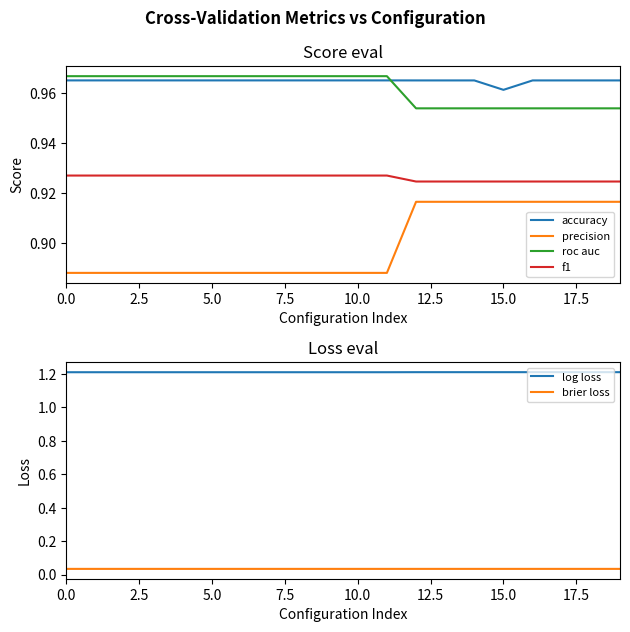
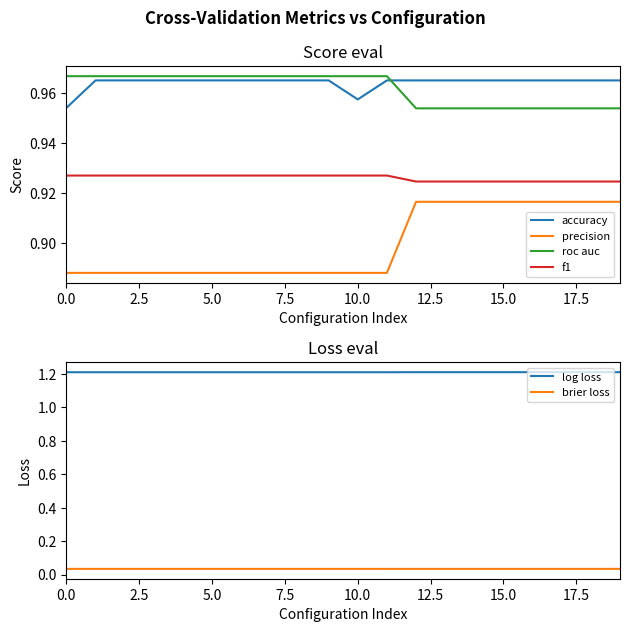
  {
    "Score eval": {
      "accuracy": {
-       "0.0": 0.965,
+       "0.0": 0.954,
        "5.0": 0.965,
-       "10.0": 0.965,
-       "15.0": 0.961
+       "10.0": 0.957,
+       "15.0": 0.965
      },
      "precision": {
        "0.0": 0.888,
        "5.0": 0.888,
        "10.0": 0.888,
        "15.0": 0.917
      },
      "roc auc": {
        "0.0": 0.967,
        "5.0": 0.967,
        "10.0": 0.967,
        "15.0": 0.954
      },
      "f1": {
        "0.0": 0.927,
        "5.0": 0.927,
        "10.0": 0.927,
        "15.0": 0.925
      }
    },
    "Loss eval": {
      "log loss": {
        "0.0": 1.21,
        "5.0": 1.21,
        "10.0": 1.21,
        "15.0": 1.21
      },
      "brier loss": {
        "0.0": 0.04,
        "5.0": 0.04,
        "10.0": 0.04,
        "15.0": 0.04
      }
    }
  }
